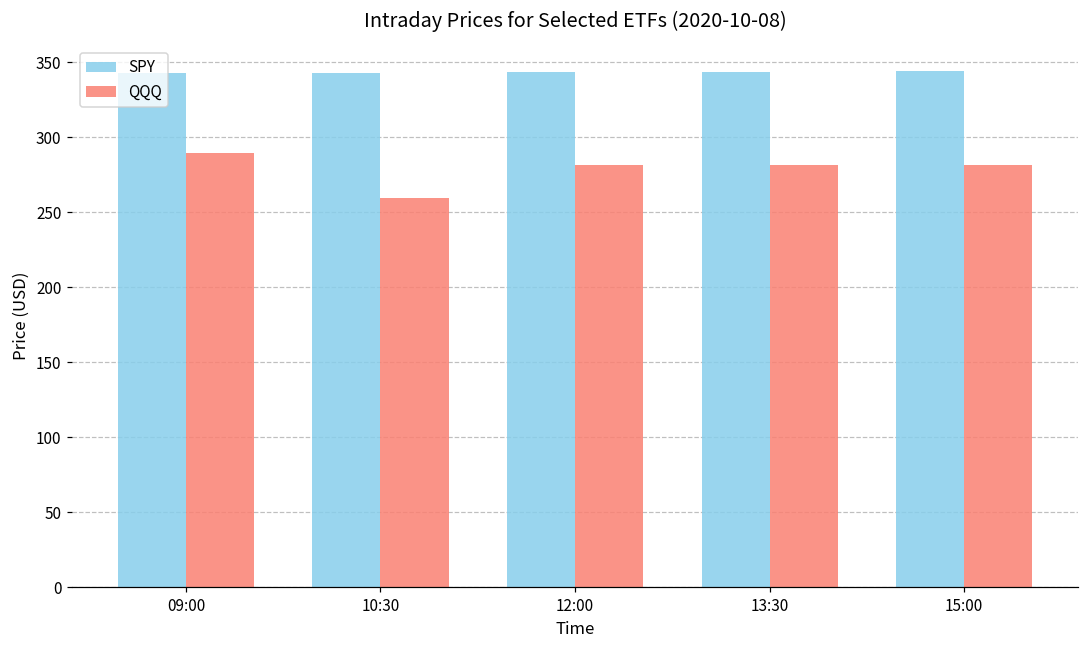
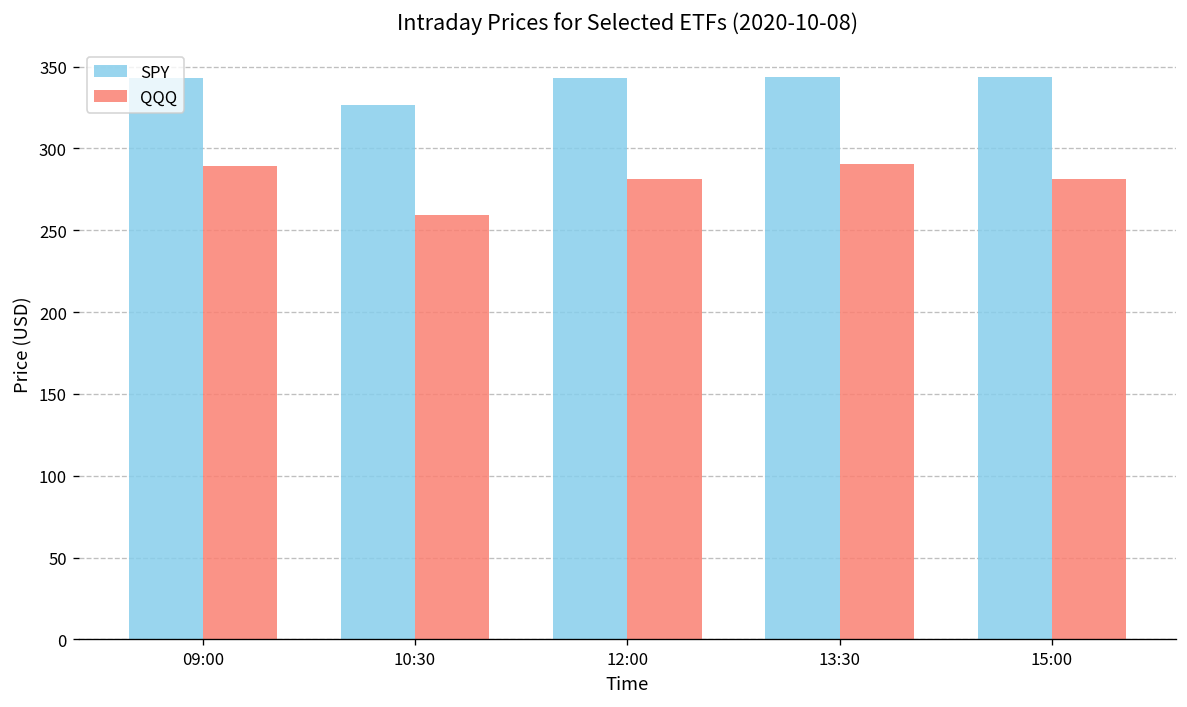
  {
    "SPY": {
-     "10:30": 342,
+     "10:30": 327,
      "12:00": 343,
      "13:30": 344,
      "15:00": 344
    },
    "QQQ": {
      "09:00": 289,
      "10:30": 260,
      "12:00": 281,
-     "13:30": 281,
+     "13:30": 290,
      "15:00": 282
    }
  }
